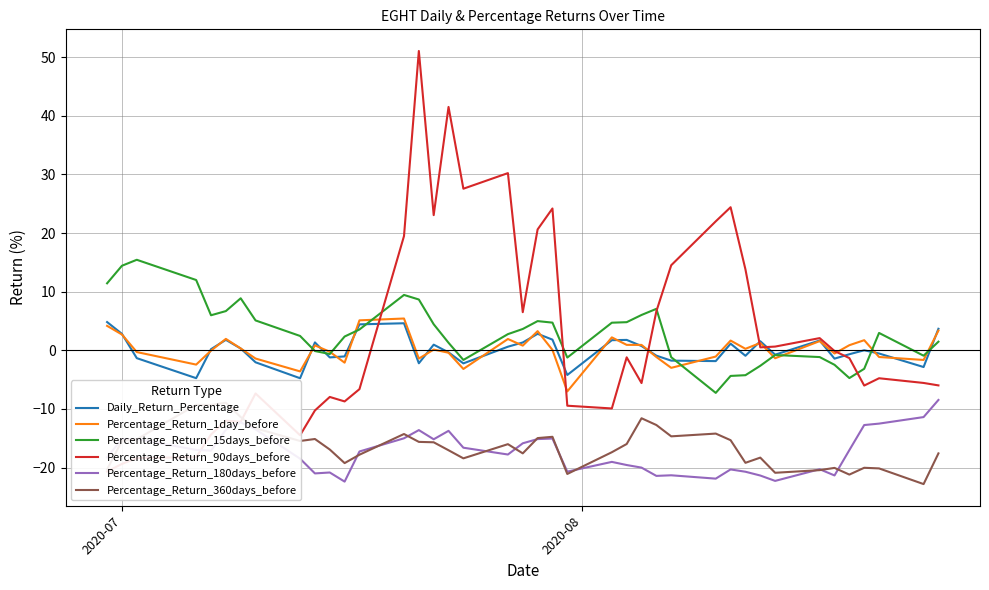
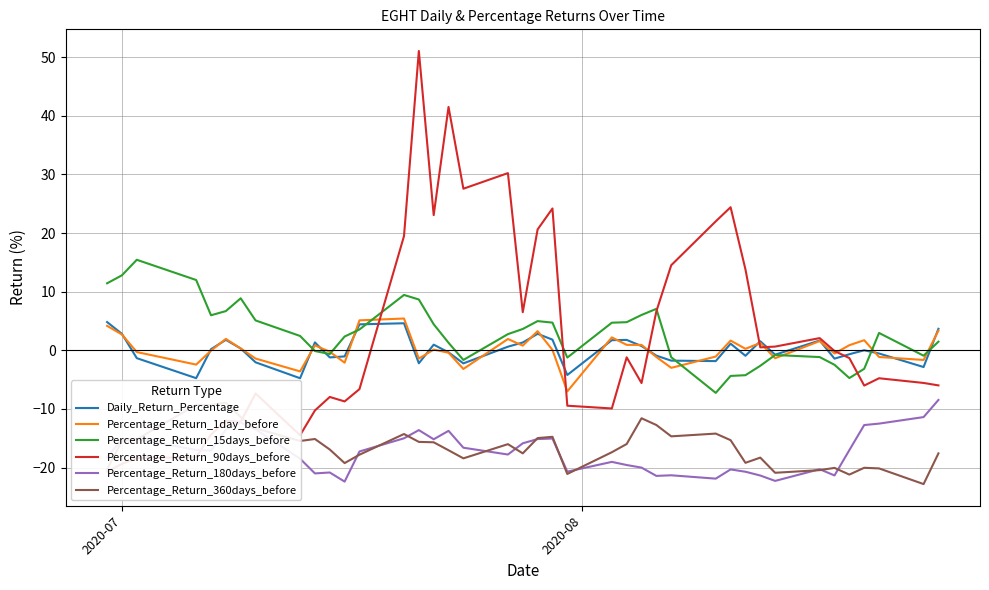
  {
    "Percentage_Return_15days_before": {
-     "2020-07": 14
+     "2020-07": 13
    }
  }
